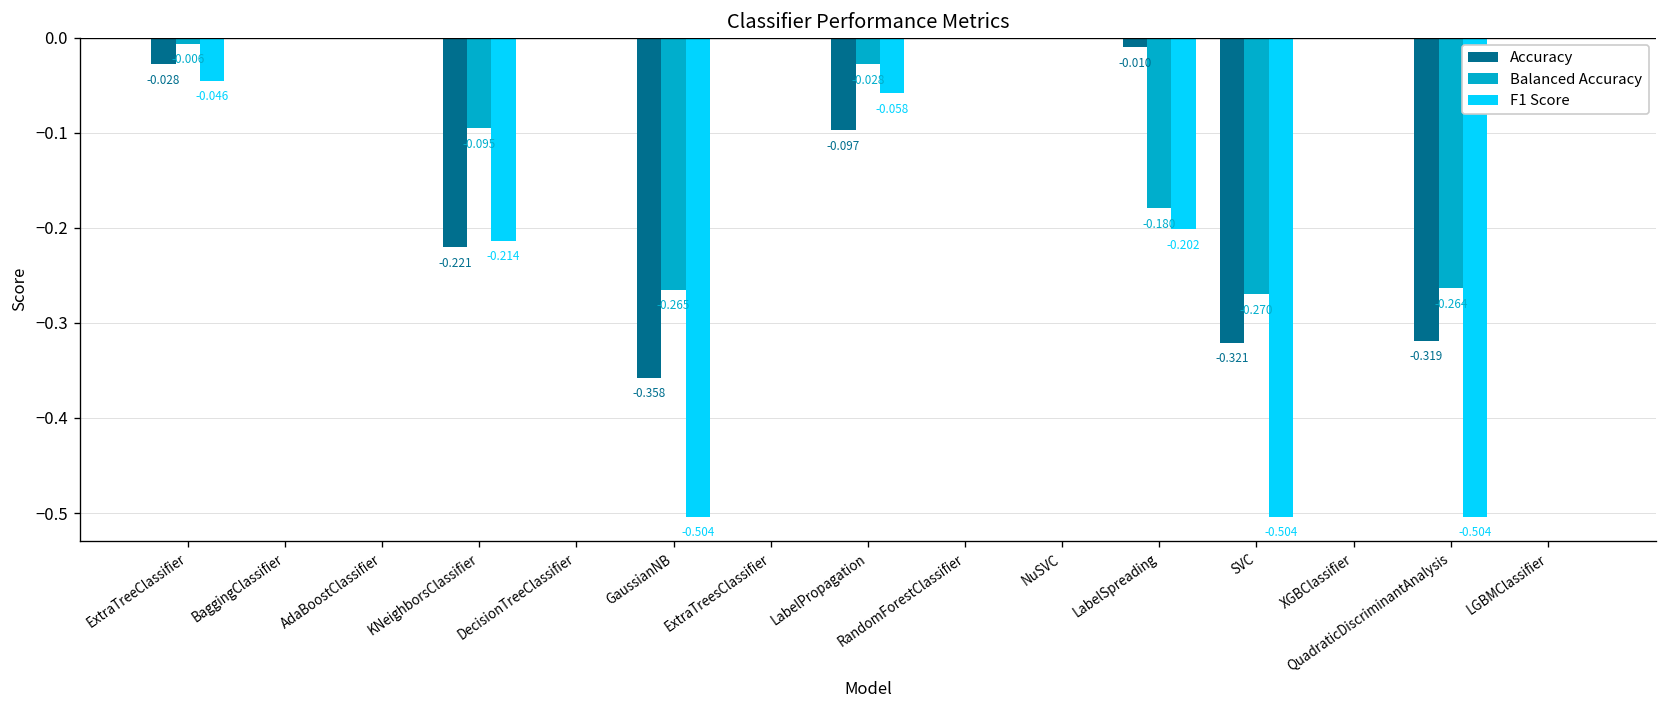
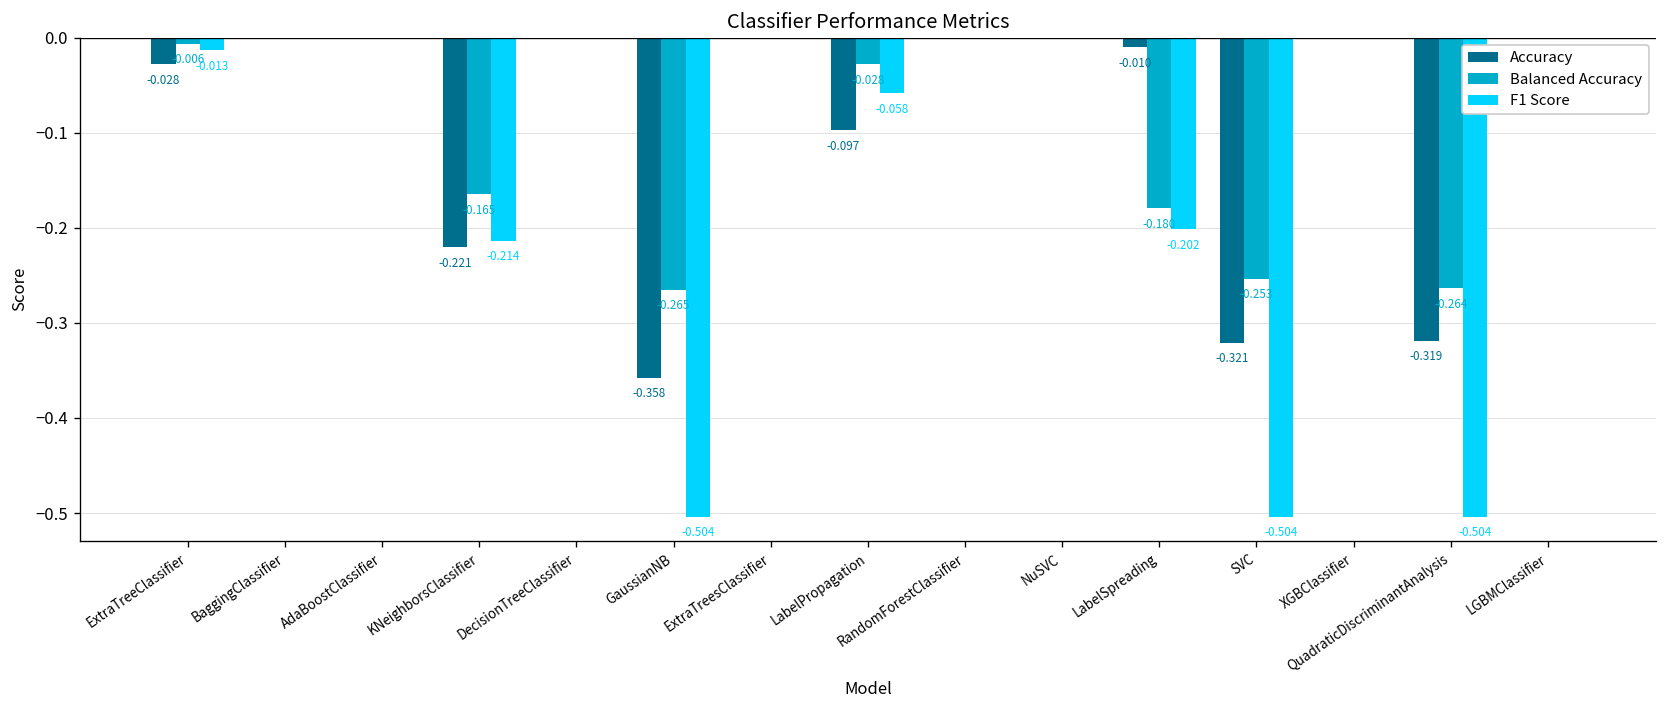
  {
    "Accuracy": {
      "ExtraTreeClassifier": -0.028,
      "KNeighborsClassifier": -0.221,
      "GaussianNB": -0.358,
      "LabelPropagation": -0.097,
      "LabelSpreading": -0.010,
      "SVC": -0.321,
      "QuadraticDiscriminantAnalysis": -0.319
    },
    "Balanced Accuracy": {
      "ExtraTreeClassifier": -0.006,
-     "KNeighborsClassifier": -0.095,
+     "KNeighborsClassifier": -0.165,
      "GaussianNB": -0.265,
      "LabelPropagation": -0.028,
      "LabelSpreading": -0.180,
-     "SVC": -0.270,
+     "SVC": -0.253,
      "QuadraticDiscriminantAnalysis": -0.264
    },
    "F1 Score": {
-     "ExtraTreeClassifier": -0.046,
+     "ExtraTreeClassifier": -0.013,
      "KNeighborsClassifier": -0.214,
      "GaussianNB": -0.504,
      "LabelPropagation": -0.058,
      "LabelSpreading": -0.202,
      "SVC": -0.504,
      "QuadraticDiscriminantAnalysis": -0.504
    }
  }
